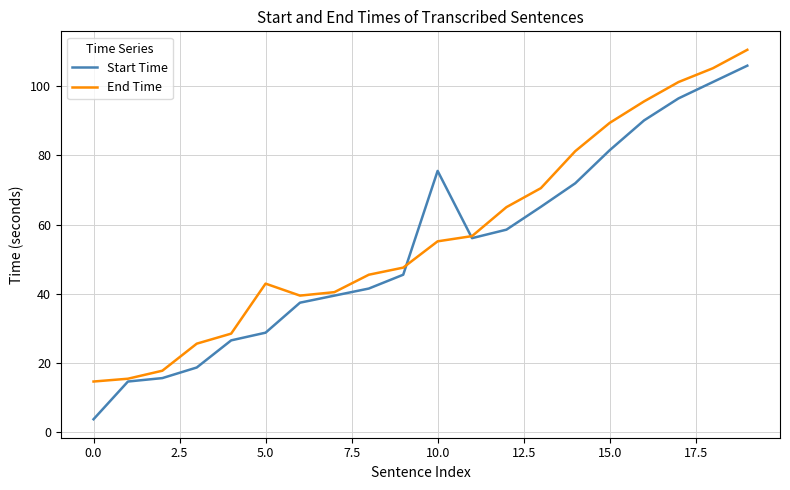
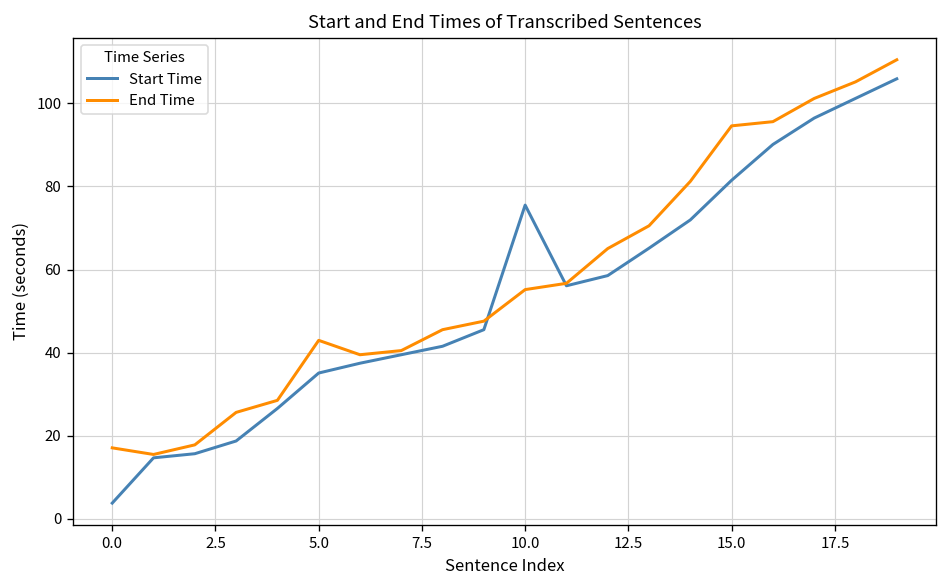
  {
    "Start Time": {
      "0.0": 4,
-     "5.0": 29,
+     "5.0": 35,
      "10.0": 76,
      "15.0": 81
    },
    "End Time": {
-     "0.0": 15,
+     "0.0": 17,
      "5.0": 43,
      "10.0": 55,
-     "15.0": 89
+     "15.0": 95
    }
  }
